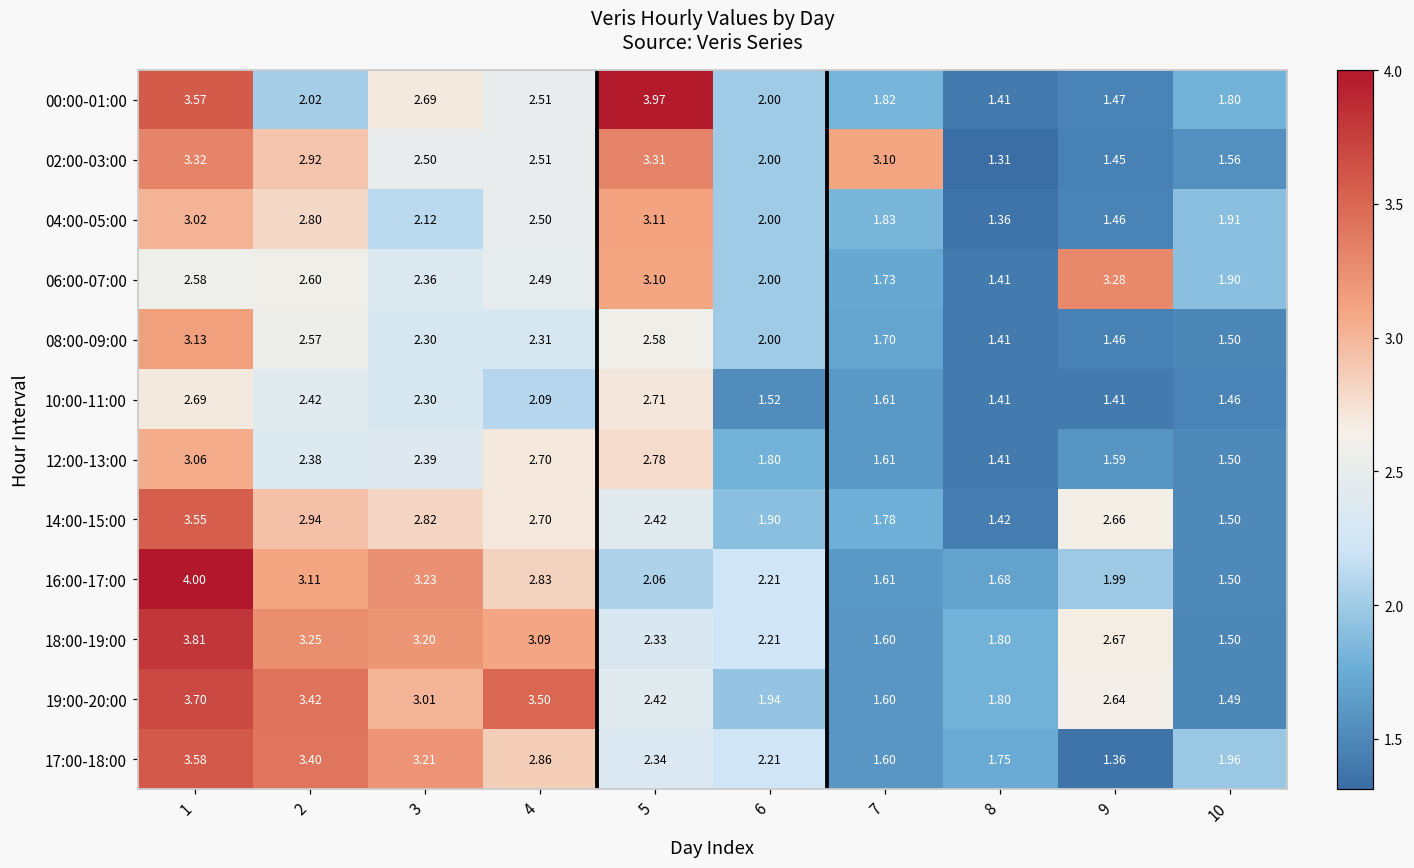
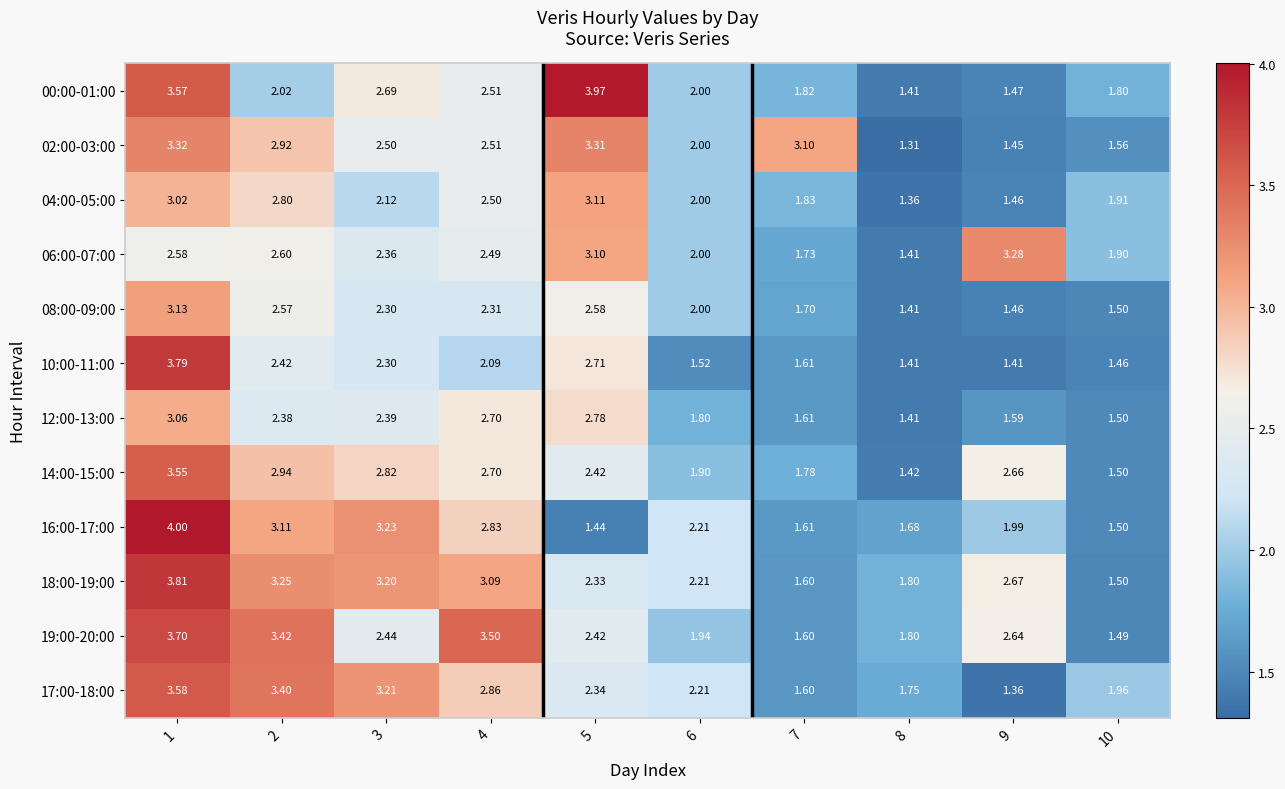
  {
    "00:00-01:00": {
      "1": 3.57,
      "2": 2.02,
      "3": 2.69,
      "4": 2.51,
      "5": 3.97,
      "6": 2.00,
      "7": 1.82,
      "8": 1.41,
      "9": 1.47,
      "10": 1.80
    },
    "02:00-03:00": {
      "1": 3.32,
      "2": 2.92,
      "3": 2.50,
      "4": 2.51,
      "5": 3.31,
      "6": 2.00,
      "7": 3.10,
      "8": 1.31,
      "9": 1.45,
      "10": 1.56
    },
    "04:00-05:00": {
      "1": 3.02,
      "2": 2.80,
      "3": 2.12,
      "4": 2.50,
      "5": 3.11,
      "6": 2.00,
      "7": 1.83,
      "8": 1.36,
      "9": 1.46,
      "10": 1.91
    },
    "06:00-07:00": {
      "1": 2.58,
      "2": 2.60,
      "3": 2.36,
      "4": 2.49,
      "5": 3.10,
      "6": 2.00,
      "7": 1.73,
      "8": 1.41,
      "9": 3.28,
      "10": 1.90
    },
    "08:00-09:00": {
      "1": 3.13,
      "2": 2.57,
      "3": 2.30,
      "4": 2.31,
      "5": 2.58,
      "6": 2.00,
      "7": 1.70,
      "8": 1.41,
      "9": 1.46,
      "10": 1.50
    },
    "10:00-11:00": {
-     "1": 2.69,
+     "1": 3.79,
      "2": 2.42,
      "3": 2.30,
      "4": 2.09,
      "5": 2.71,
      "6": 1.52,
      "7": 1.61,
      "8": 1.41,
      "9": 1.41,
      "10": 1.46
    },
    "12:00-13:00": {
      "1": 3.06,
      "2": 2.38,
      "3": 2.39,
      "4": 2.70,
      "5": 2.78,
      "6": 1.80,
      "7": 1.61,
      "8": 1.41,
      "9": 1.59,
      "10": 1.50
    },
    "14:00-15:00": {
      "1": 3.55,
      "2": 2.94,
      "3": 2.82,
      "4": 2.70,
      "5": 2.42,
      "6": 1.90,
      "7": 1.78,
      "8": 1.42,
      "9": 2.66,
      "10": 1.50
    },
    "16:00-17:00": {
      "1": 4.00,
      "2": 3.11,
      "3": 3.23,
      "4": 2.83,
-     "5": 2.06,
+     "5": 1.44,
      "6": 2.21,
      "7": 1.61,
      "8": 1.68,
      "9": 1.99,
      "10": 1.50
    },
    "18:00-19:00": {
      "1": 3.81,
      "2": 3.25,
      "3": 3.20,
      "4": 3.09,
      "5": 2.33,
      "6": 2.21,
      "7": 1.60,
      "8": 1.80,
      "9": 2.67,
      "10": 1.50
    },
    "19:00-20:00": {
      "1": 3.70,
      "2": 3.42,
-     "3": 3.01,
+     "3": 2.44,
      "4": 3.50,
      "5": 2.42,
      "6": 1.94,
      "7": 1.60,
      "8": 1.80,
      "9": 2.64,
      "10": 1.49
    },
    "17:00-18:00": {
      "1": 3.58,
      "2": 3.40,
      "3": 3.21,
      "4": 2.86,
      "5": 2.34,
      "6": 2.21,
      "7": 1.60,
      "8": 1.75,
      "9": 1.36,
      "10": 1.96
    }
  }
